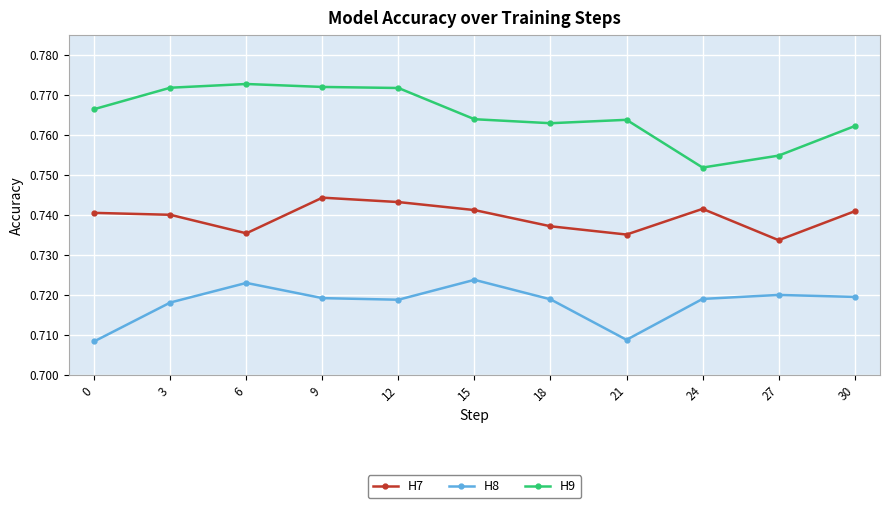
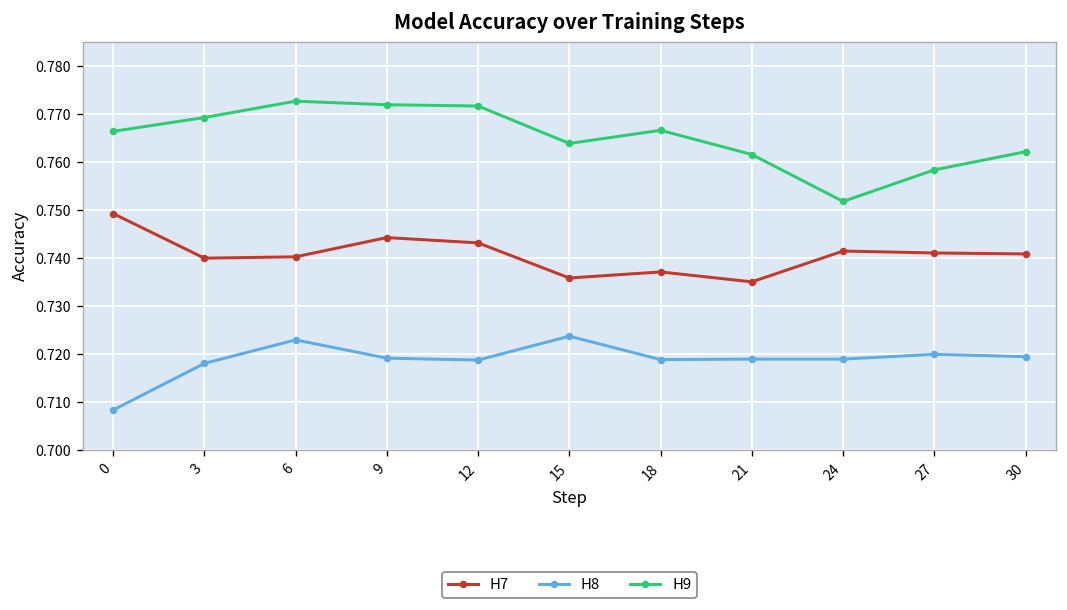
  {
    "H7": {
-     "0": 0.740,
+     "0": 0.749,
      "3": 0.740,
-     "6": 0.735,
+     "6": 0.740,
      "9": 0.744,
      "12": 0.743,
-     "15": 0.741,
+     "15": 0.736,
      "18": 0.737,
      "21": 0.735,
      "24": 0.742,
-     "27": 0.734,
+     "27": 0.741,
      "30": 0.741
    },
    "H8": {
      "0": 0.708,
      "3": 0.718,
      "6": 0.723,
      "9": 0.719,
      "12": 0.719,
      "15": 0.724,
      "18": 0.719,
-     "21": 0.709,
+     "21": 0.719,
      "24": 0.719,
      "27": 0.720,
      "30": 0.720
    },
    "H9": {
      "0": 0.766,
-     "3": 0.772,
+     "3": 0.769,
      "6": 0.773,
      "9": 0.772,
      "12": 0.772,
      "15": 0.764,
-     "18": 0.763,
-     "21": 0.764,
+     "18": 0.767,
+     "21": 0.762,
      "24": 0.752,
-     "27": 0.755,
+     "27": 0.758,
      "30": 0.762
    }
  }
